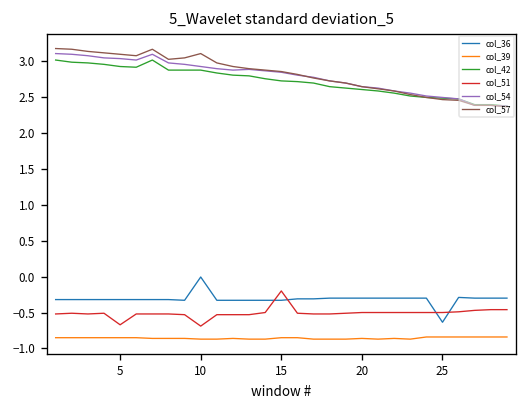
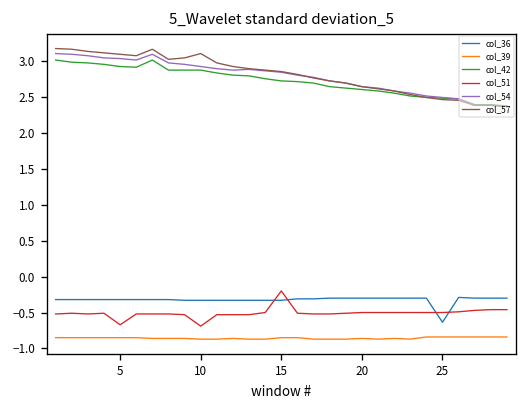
  {
    "col_36": {
      "5": -0.3,
-     "10": 0.0,
+     "10": -0.3,
      "15": -0.3,
      "20": -0.3,
      "25": -0.6
    },
    "col_39": {
      "5": -0.9,
      "10": -0.9,
      "15": -0.9,
      "20": -0.9,
      "25": -0.8
    },
    "col_42": {
      "5": 2.9,
      "10": 2.9,
      "15": 2.7
    },
    "col_51": {
      "5": -0.7,
      "10": -0.7,
      "15": -0.2,
      "20": -0.5,
      "25": -0.5
    },
    "col_54": {
      "5": 3.0,
      "10": 2.9
    },
    "col_57": {
      "5": 3.1,
      "10": 3.1
    }
  }
